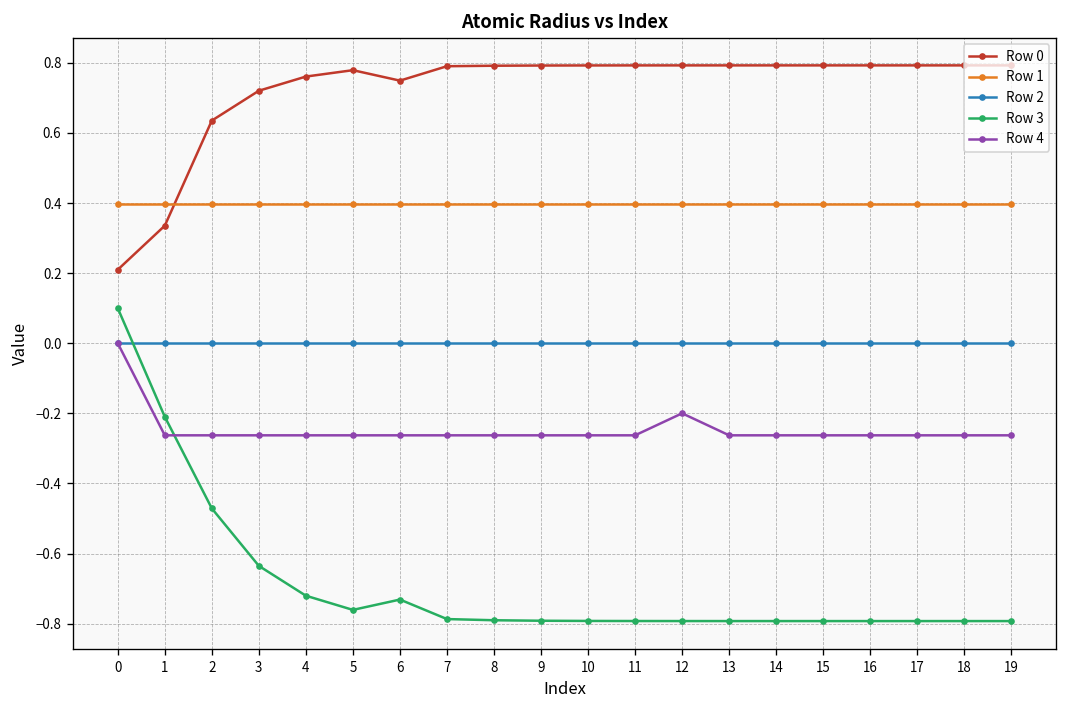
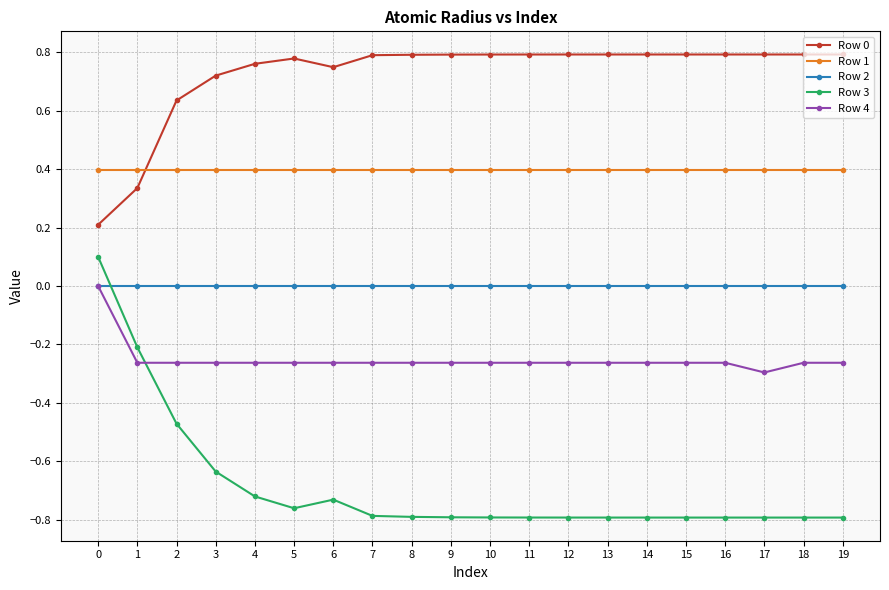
  {
    "Row 0": {
      "0": 0.21,
      "1": 0.34,
      "2": 0.64,
      "3": 0.72,
      "4": 0.76,
      "5": 0.78,
      "6": 0.75,
      "7": 0.79,
      "8": 0.79,
      "9": 0.79,
      "10": 0.79,
      "11": 0.79,
      "12": 0.79,
      "13": 0.79,
      "14": 0.79,
      "15": 0.79,
      "16": 0.79,
      "17": 0.79
    },
    "Row 1": {
      "0": 0.40,
      "1": 0.40,
      "2": 0.40,
      "3": 0.40,
      "4": 0.40,
      "5": 0.40,
      "6": 0.40,
      "7": 0.40,
      "8": 0.40,
      "9": 0.40,
      "10": 0.40,
      "11": 0.40,
      "12": 0.40,
      "13": 0.40,
      "14": 0.40,
      "15": 0.40,
      "16": 0.40,
      "17": 0.40,
      "18": 0.40,
      "19": 0.40
    },
    "Row 2": {
      "1": 0.00,
      "2": 0.00,
      "3": 0.00,
      "4": 0.00,
      "5": 0.00,
      "6": 0.00,
      "7": 0.00,
      "8": 0.00,
      "9": 0.00,
      "10": 0.00,
      "11": 0.00,
      "12": 0.00,
      "13": 0.00,
      "14": 0.00,
      "15": 0.00,
      "16": 0.00,
      "17": 0.00,
      "18": 0.00,
      "19": 0.00
    },
    "Row 3": {
      "0": 0.10,
      "1": -0.21,
      "2": -0.47,
      "3": -0.64,
      "4": -0.72,
      "5": -0.76,
      "6": -0.73,
      "7": -0.79,
      "8": -0.79,
      "9": -0.79,
      "10": -0.79,
      "11": -0.79,
      "12": -0.79,
      "13": -0.79,
      "14": -0.79,
      "15": -0.79,
      "16": -0.79,
      "17": -0.79,
      "18": -0.79,
      "19": -0.79
    },
    "Row 4": {
      "1": -0.26,
      "2": -0.26,
      "3": -0.26,
      "4": -0.26,
      "5": -0.26,
      "6": -0.26,
      "7": -0.26,
      "8": -0.26,
      "9": -0.26,
      "10": -0.26,
      "11": -0.26,
-     "12": -0.20,
+     "12": -0.26,
      "13": -0.26,
      "14": -0.26,
      "15": -0.26,
      "16": -0.26,
-     "17": -0.26,
+     "17": -0.30,
      "18": -0.26,
      "19": -0.26
    }
  }
